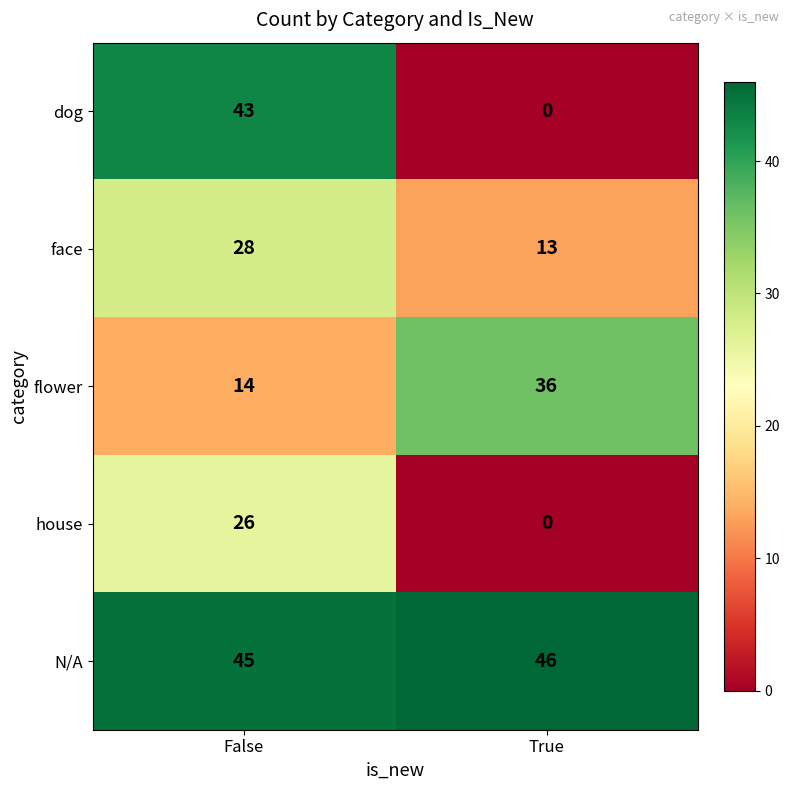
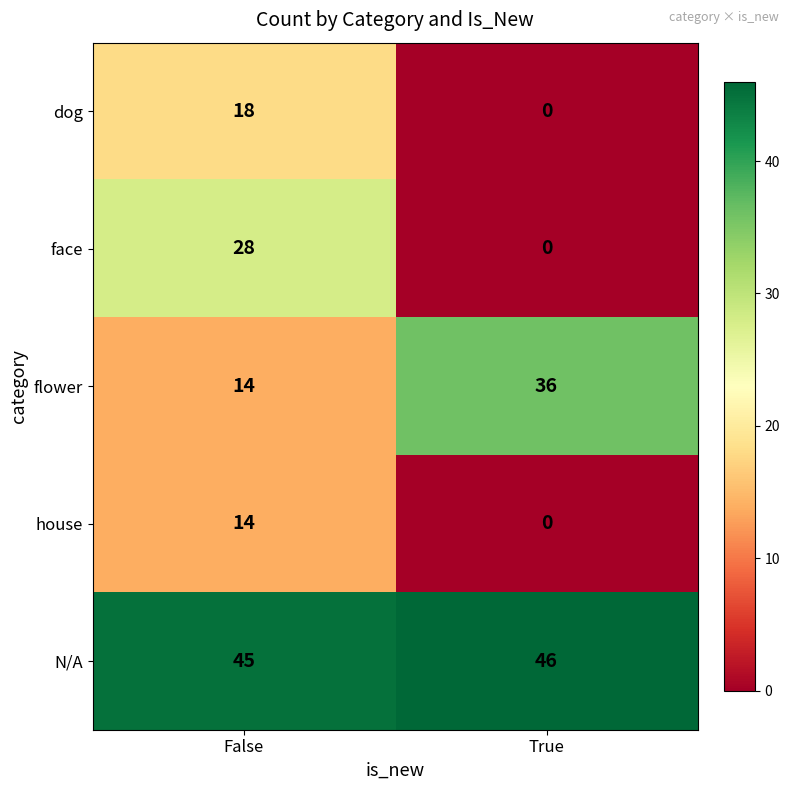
  {
    "dog": {
-     "False": 43,
+     "False": 18,
      "True": 0
    },
    "face": {
      "False": 28,
-     "True": 13
+     "True": 0
    },
    "flower": {
      "False": 14,
      "True": 36
    },
    "house": {
-     "False": 26,
+     "False": 14,
      "True": 0
    },
    "N/A": {
      "False": 45,
      "True": 46
    }
  }
